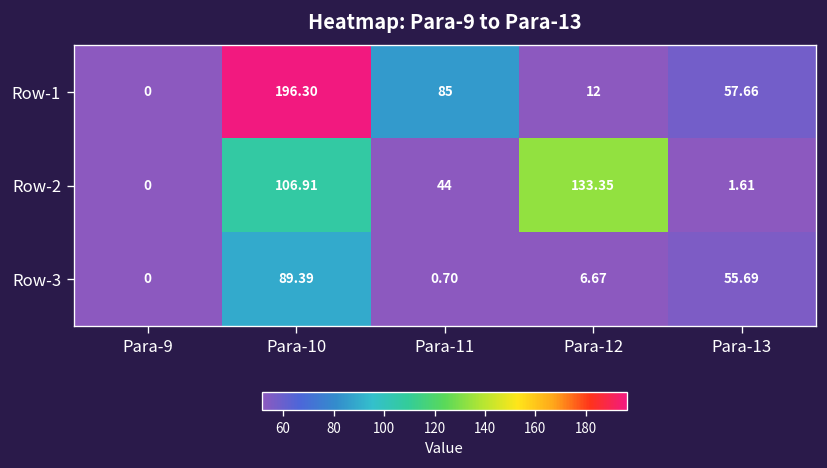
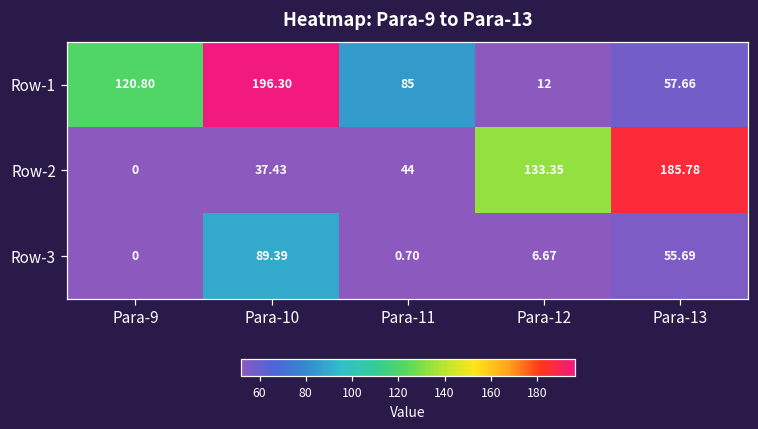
  {
    "Row-1": {
-     "Para-9": 0
+     "Para-9": 120.80
    },
    "Row-2": {
-     "Para-10": 106.91,
-     "Para-13": 1.61
+     "Para-10": 37.43,
+     "Para-13": 185.78
    }
  }
